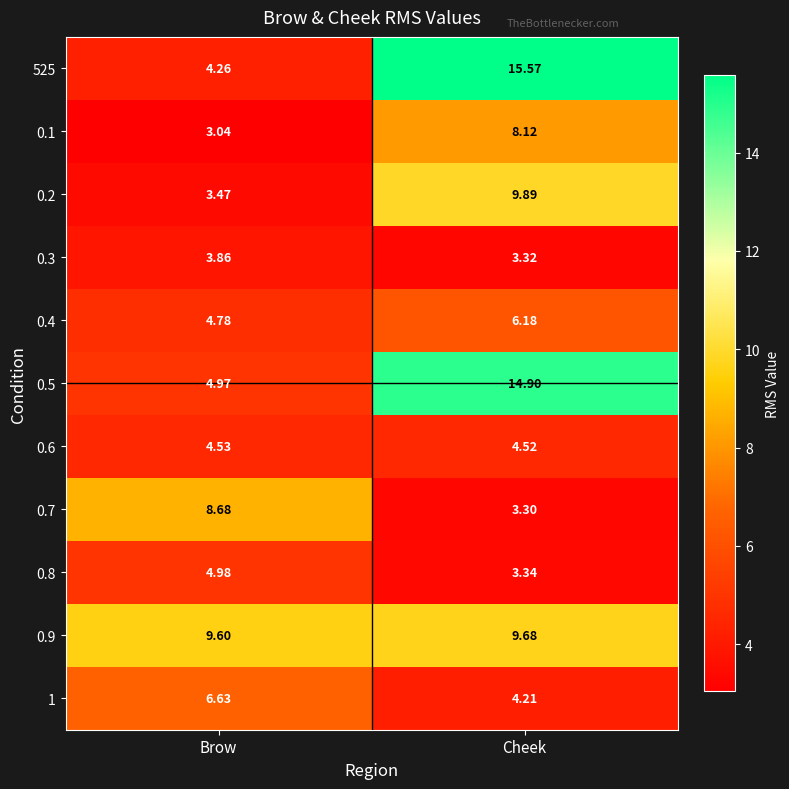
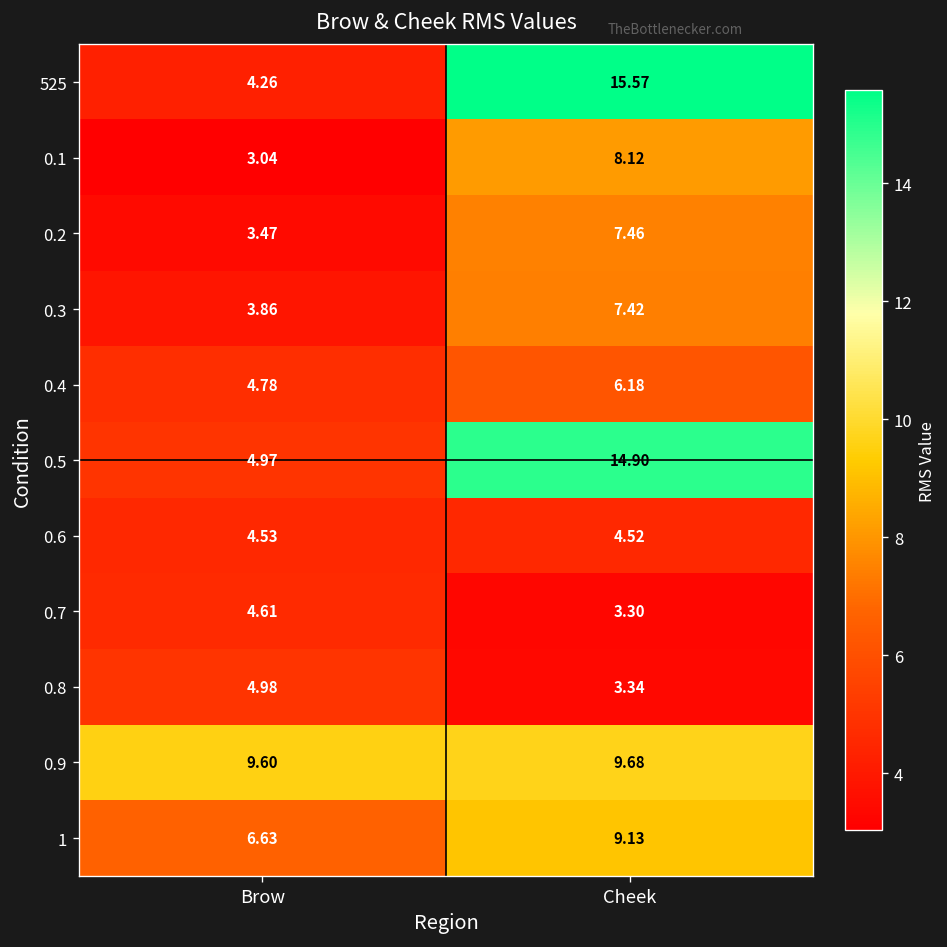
  {
    "525": {
      "Brow": 4.26,
      "Cheek": 15.57
    },
    "0.1": {
      "Brow": 3.04,
      "Cheek": 8.12
    },
    "0.2": {
      "Brow": 3.47,
-     "Cheek": 9.89
+     "Cheek": 7.46
    },
    "0.3": {
      "Brow": 3.86,
-     "Cheek": 3.32
+     "Cheek": 7.42
    },
    "0.4": {
      "Brow": 4.78,
      "Cheek": 6.18
    },
    "0.5": {
      "Brow": 4.97,
      "Cheek": 14.90
    },
    "0.6": {
      "Brow": 4.53,
      "Cheek": 4.52
    },
    "0.7": {
-     "Brow": 8.68,
+     "Brow": 4.61,
      "Cheek": 3.30
    },
    "0.8": {
      "Brow": 4.98,
      "Cheek": 3.34
    },
    "0.9": {
      "Brow": 9.60,
      "Cheek": 9.68
    },
    "1": {
      "Brow": 6.63,
-     "Cheek": 4.21
+     "Cheek": 9.13
    }
  }
